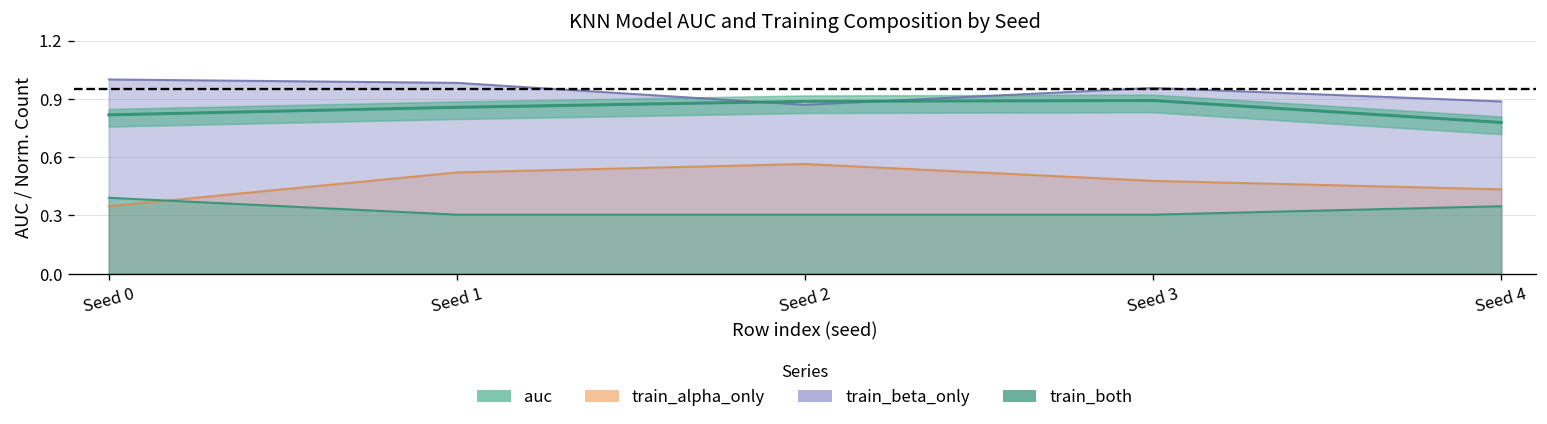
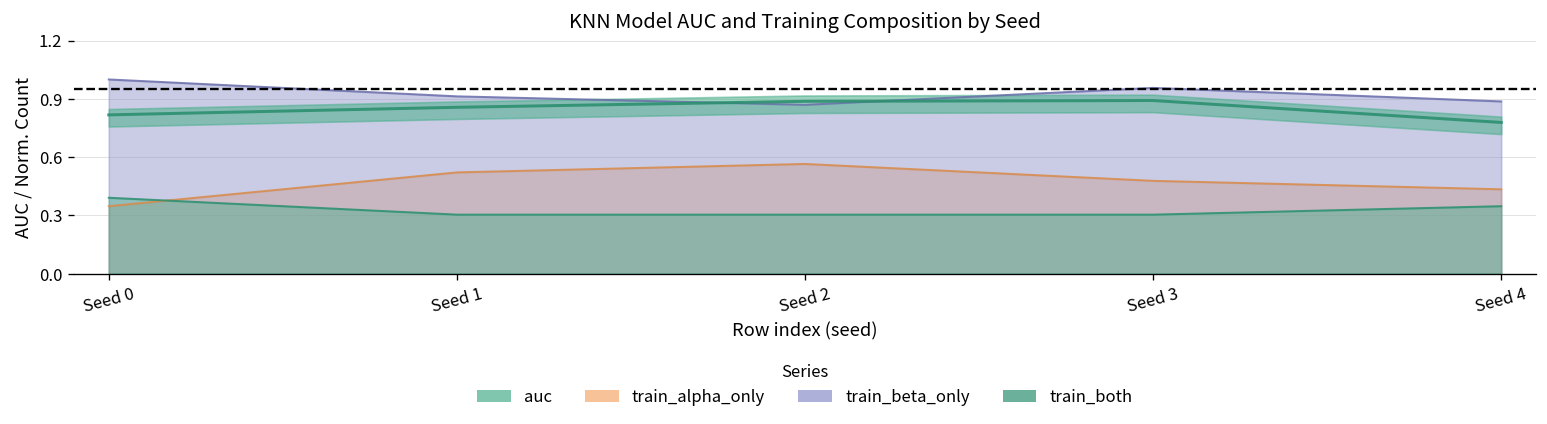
  {
    "train_alpha_only": {
      "Seed 0": 0.35,
      "Seed 1": 0.52,
      "Seed 2": 0.57,
      "Seed 3": 0.48,
      "Seed 4": 0.43
    },
    "train_beta_only": {
      "Seed 0": 1.00,
-     "Seed 1": 0.98,
+     "Seed 1": 0.91,
      "Seed 2": 0.87,
      "Seed 3": 0.96,
      "Seed 4": 0.89
    }
  }
